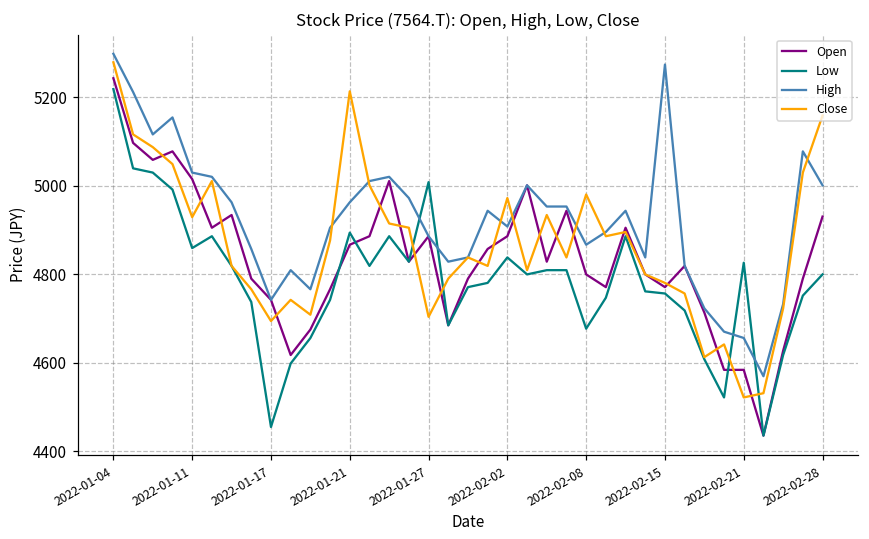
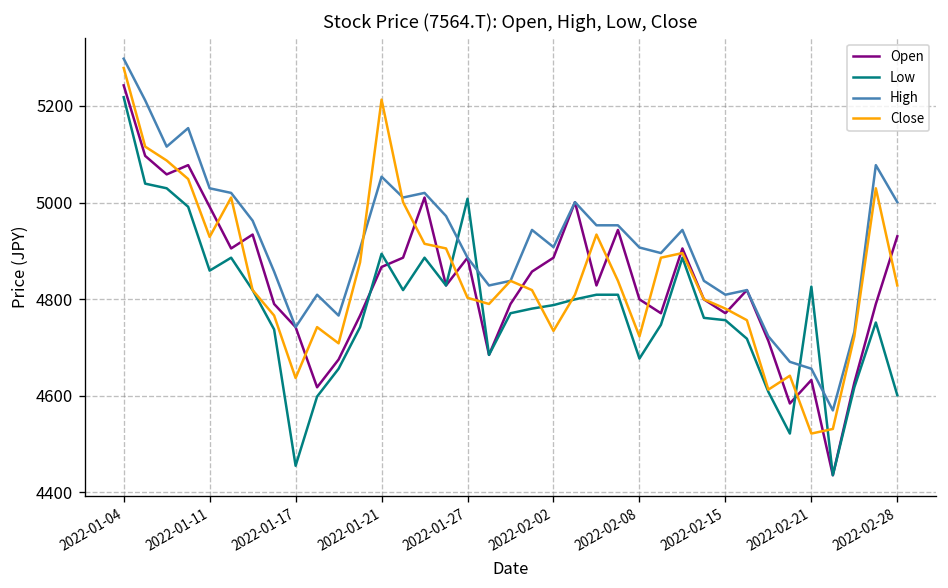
  {
    "Open": {
      "2022-01-04": 5240,
-     "2022-01-11": 5010,
+     "2022-01-11": 4990,
      "2022-01-21": 4870,
      "2022-02-02": 4890,
      "2022-02-08": 4800,
      "2022-02-15": 4770,
-     "2022-02-21": 4580,
+     "2022-02-21": 4630,
      "2022-02-28": 4930
    },
    "Low": {
      "2022-01-04": 5220,
      "2022-01-11": 4860,
      "2022-01-17": 4460,
      "2022-01-21": 4890,
      "2022-01-27": 5010,
-     "2022-02-02": 4840,
+     "2022-02-02": 4790,
      "2022-02-08": 4680,
      "2022-02-15": 4760,
      "2022-02-21": 4830,
-     "2022-02-28": 4800
+     "2022-02-28": 4600
    },
    "High": {
      "2022-01-04": 5300,
      "2022-01-11": 5030,
-     "2022-01-21": 4960,
+     "2022-01-21": 5050,
      "2022-02-02": 4910,
-     "2022-02-08": 4870,
-     "2022-02-15": 5270,
+     "2022-02-08": 4910,
+     "2022-02-15": 4810,
      "2022-02-21": 4660,
      "2022-02-28": 5000
    },
    "Close": {
      "2022-01-04": 5280,
      "2022-01-11": 4930,
-     "2022-01-17": 4690,
+     "2022-01-17": 4640,
      "2022-01-21": 5210,
-     "2022-01-27": 4700,
-     "2022-02-02": 4970,
-     "2022-02-08": 4980,
+     "2022-01-27": 4800,
+     "2022-02-02": 4730,
+     "2022-02-08": 4720,
      "2022-02-15": 4780,
      "2022-02-21": 4520,
-     "2022-02-28": 5160
+     "2022-02-28": 4830
    }
  }
